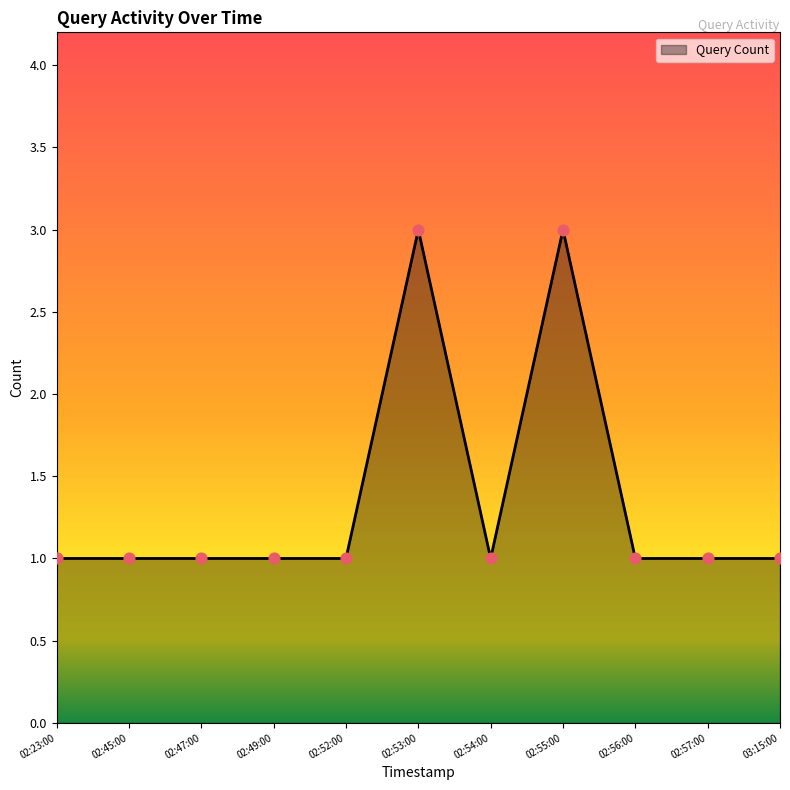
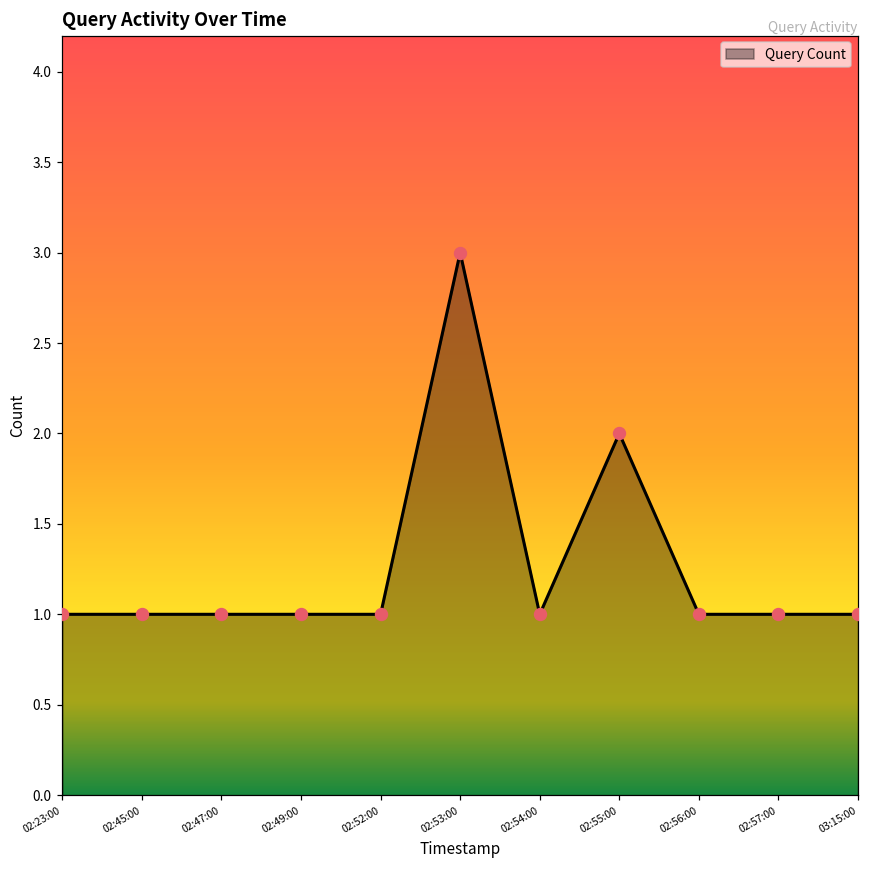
  {
    "02:23:00": 1,
    "02:45:00": 1,
    "02:47:00": 1,
    "02:49:00": 1,
    "02:52:00": 1,
    "02:53:00": 3,
    "02:54:00": 1,
-   "02:55:00": 3,
+   "02:55:00": 2,
    "02:56:00": 1,
    "02:57:00": 1,
    "03:15:00": 1
  }
